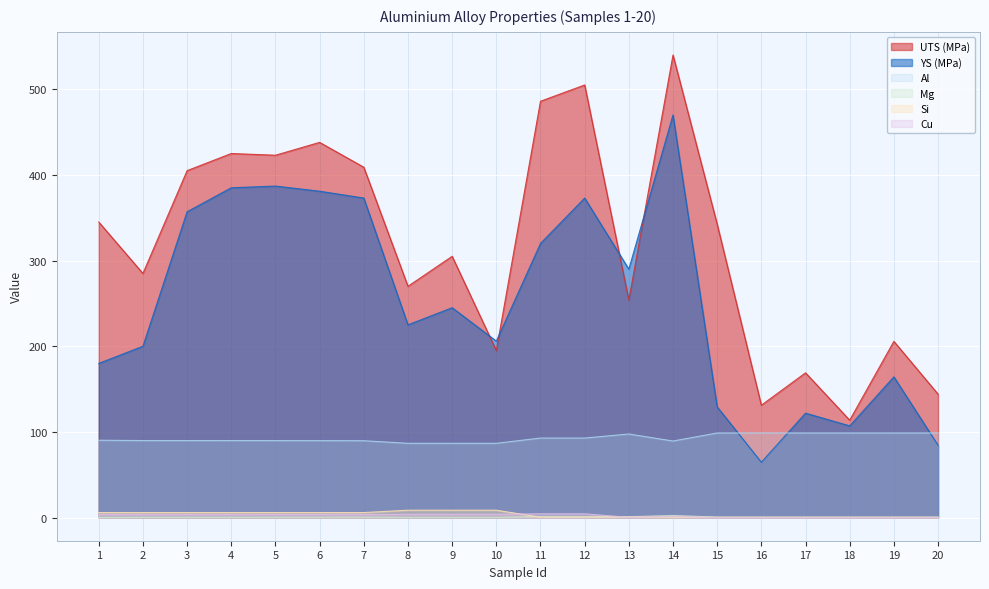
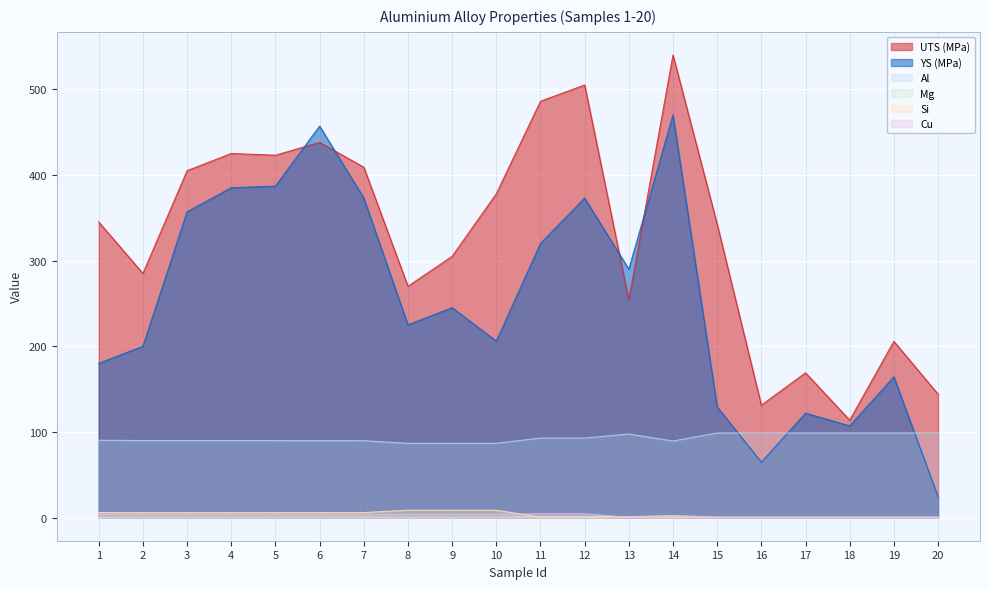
  {
    "UTS (MPa)": {
      "1": 350,
      "2": 290,
      "3": 410,
      "4": 430,
      "5": 420,
      "6": 440,
      "7": 410,
      "8": 270,
      "9": 310,
-     "10": 200,
+     "10": 380,
      "11": 490,
      "12": 510,
      "13": 250,
      "14": 540,
      "15": 340,
      "16": 130,
      "17": 170,
      "18": 110,
      "19": 210,
      "20": 140
    },
    "YS (MPa)": {
      "1": 180,
      "2": 200,
      "3": 360,
      "4": 390,
      "5": 390,
-     "6": 380,
+     "6": 460,
      "7": 370,
      "8": 230,
      "9": 250,
      "10": 210,
      "11": 320,
      "12": 370,
      "13": 290,
      "14": 470,
      "15": 130,
      "16": 60,
      "17": 120,
      "18": 110,
      "19": 160,
-     "20": 80
+     "20": 20
    }
  }
